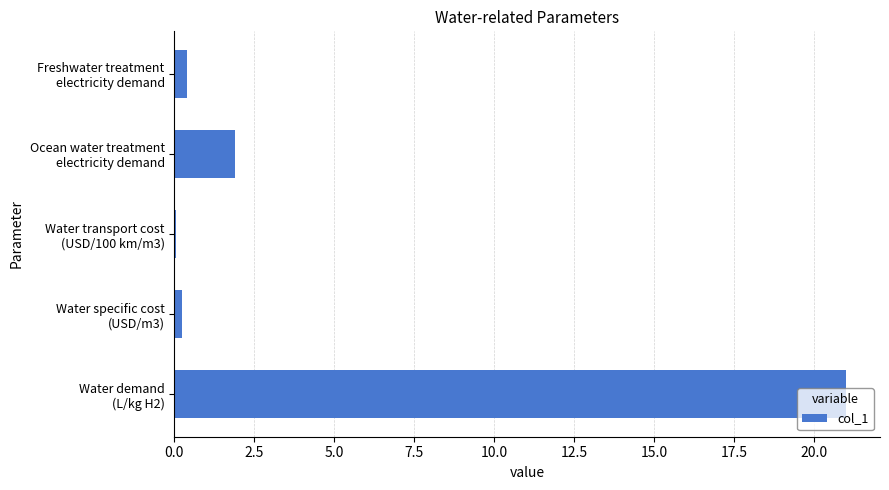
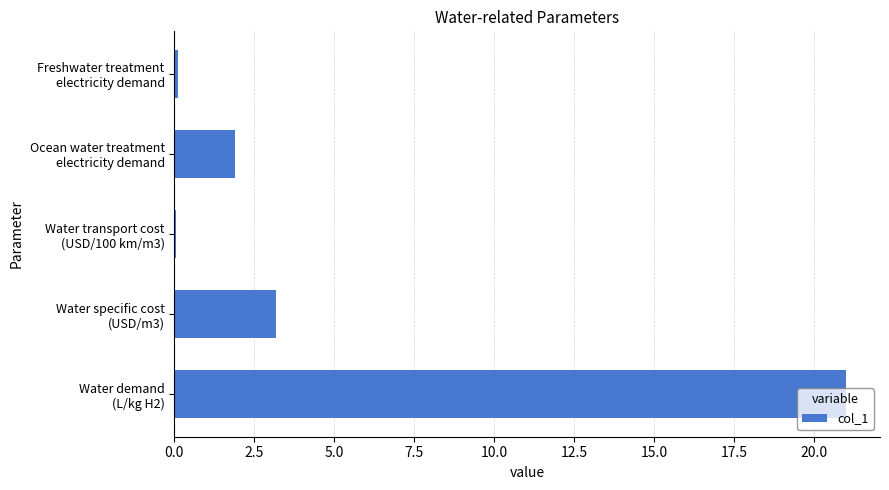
  {
-   "Freshwater treatment electricity demand": 0.4,
+   "Freshwater treatment electricity demand": 0.1,
    "Ocean water treatment electricity demand": 1.9,
-   "Water specific cost (USD/m3)": 0.2
+   "Water specific cost (USD/m3)": 3.2
  }
